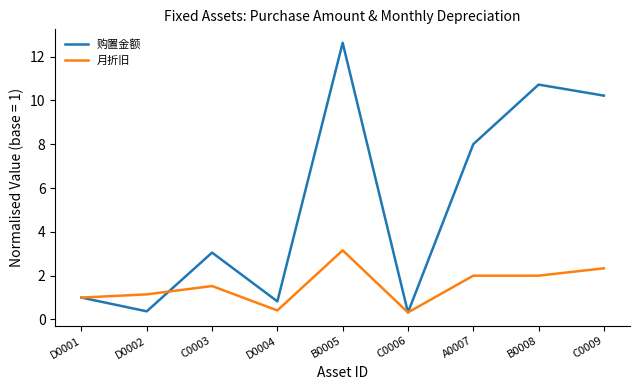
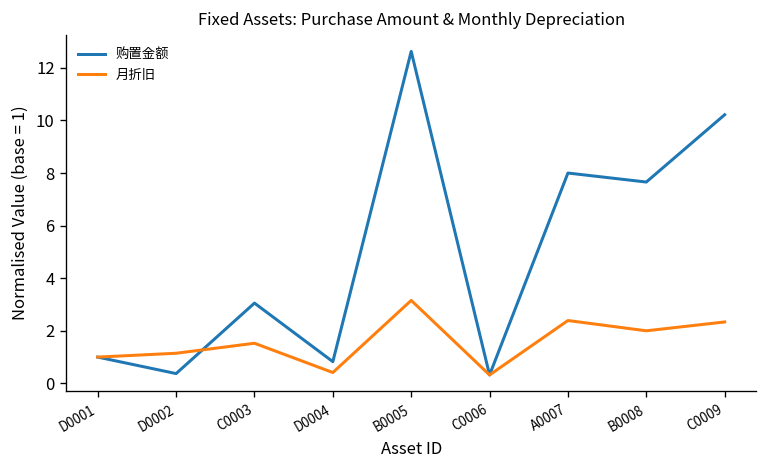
  {
    "购置金额": {
      "D0002": 0.4,
      "C0003": 3.1,
      "D0004": 0.8,
      "B0005": 12.6,
      "A0007": 8.0,
-     "B0008": 10.7,
+     "B0008": 7.7,
      "C0009": 10.2
    },
    "月折旧": {
      "D0002": 1.1,
      "C0003": 1.5,
      "D0004": 0.4,
      "B0005": 3.2,
-     "A0007": 2.0,
+     "A0007": 2.4,
      "B0008": 2.0,
      "C0009": 2.3
    }
  }
